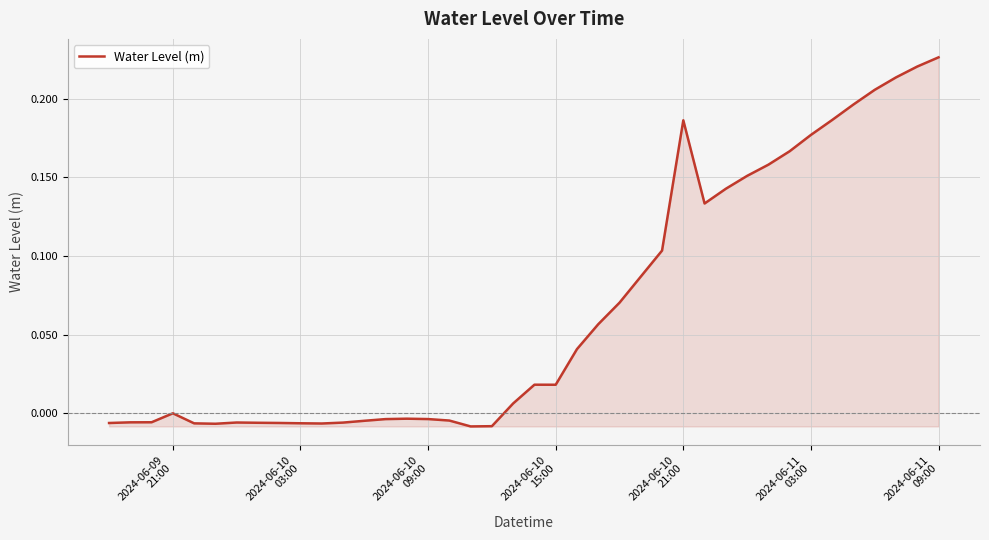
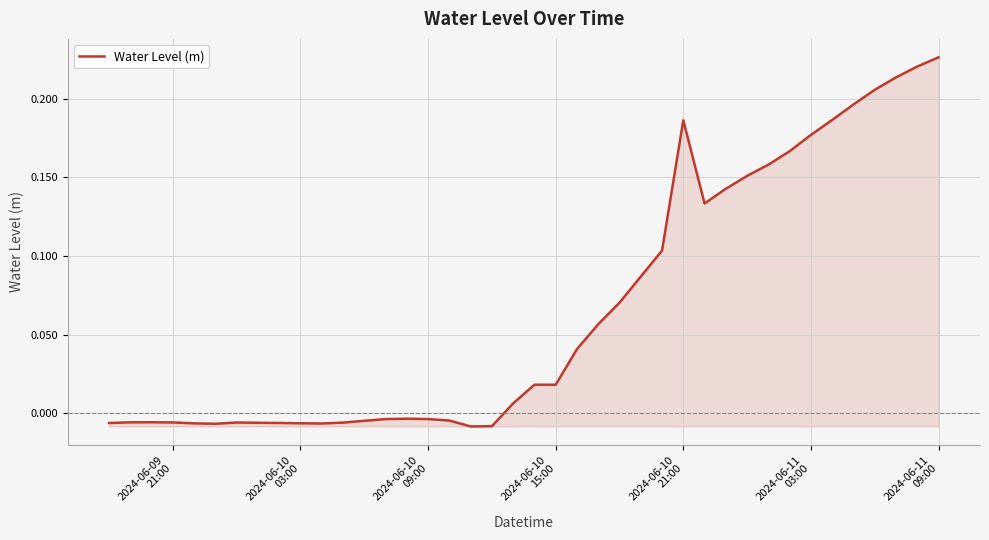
  {
-   "2024-06-09 21:00": 0.000,
+   "2024-06-09 21:00": -0.006,
    "2024-06-10 03:00": -0.006,
    "2024-06-10 09:00": -0.004,
    "2024-06-10 15:00": 0.018,
    "2024-06-10 21:00": 0.186,
    "2024-06-11 03:00": 0.177,
    "2024-06-11 09:00": 0.226
  }
